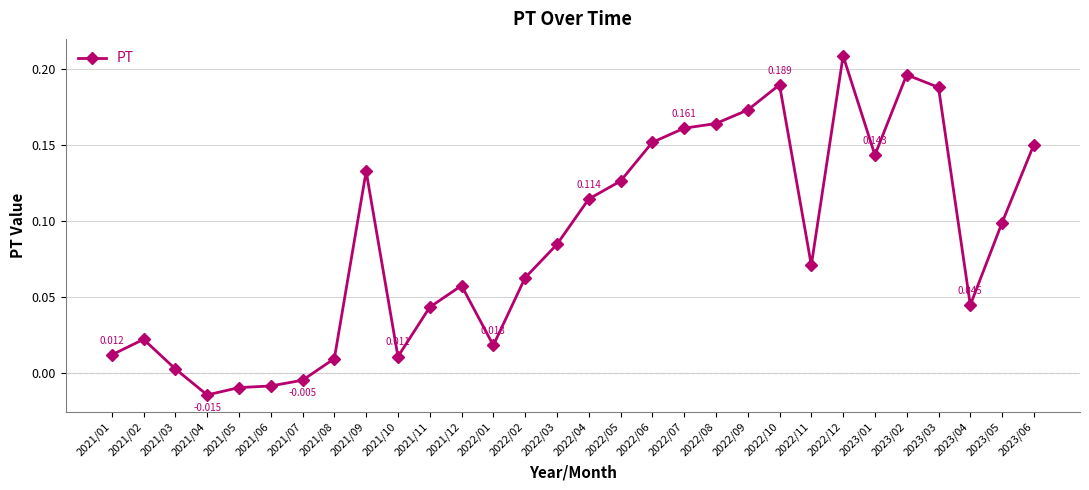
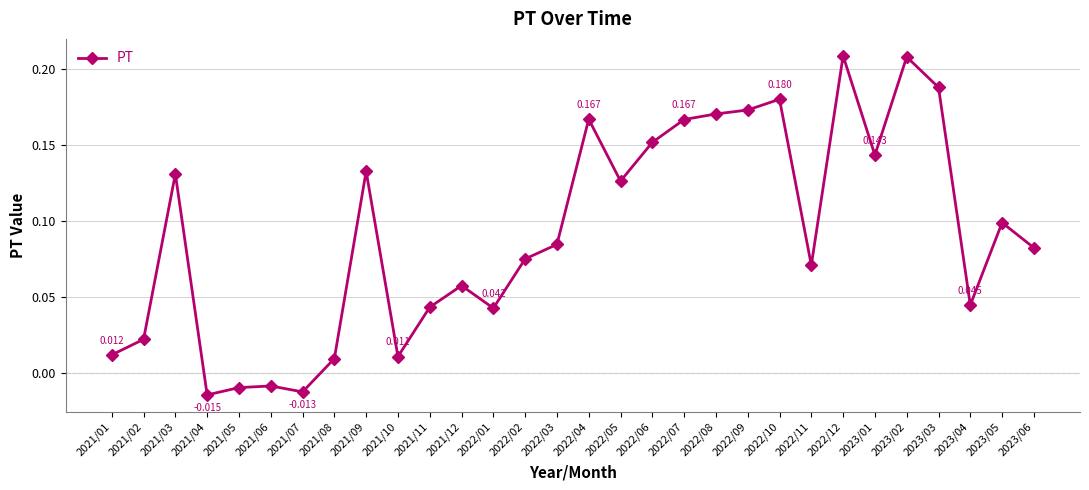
  {
    "2021/01": 0.012,
-   "2021/03": 0.002,
+   "2021/03": 0.131,
    "2021/04": -0.015,
-   "2021/07": -0.005,
+   "2021/07": -0.013,
    "2021/10": 0.011,
-   "2022/01": 0.018,
-   "2022/02": 0.062,
-   "2022/04": 0.114,
-   "2022/07": 0.161,
-   "2022/08": 0.164,
-   "2022/10": 0.189,
+   "2022/01": 0.042,
+   "2022/02": 0.075,
+   "2022/04": 0.167,
+   "2022/07": 0.167,
+   "2022/08": 0.170,
+   "2022/10": 0.180,
    "2023/01": 0.143,
-   "2023/02": 0.196,
+   "2023/02": 0.208,
    "2023/04": 0.045,
-   "2023/06": 0.150
+   "2023/06": 0.082
  }
